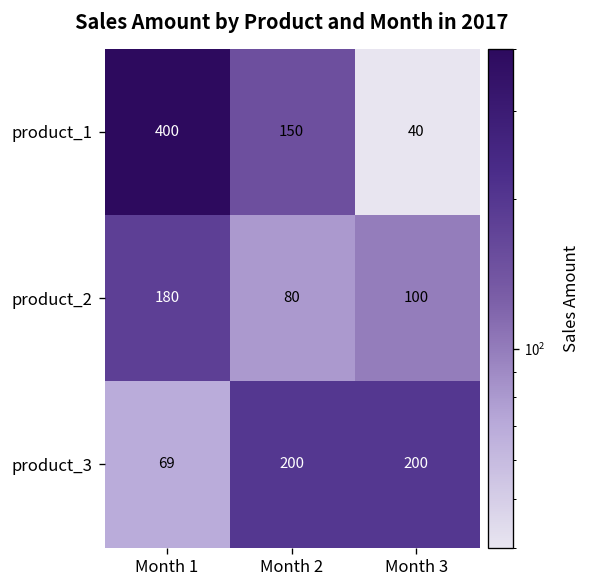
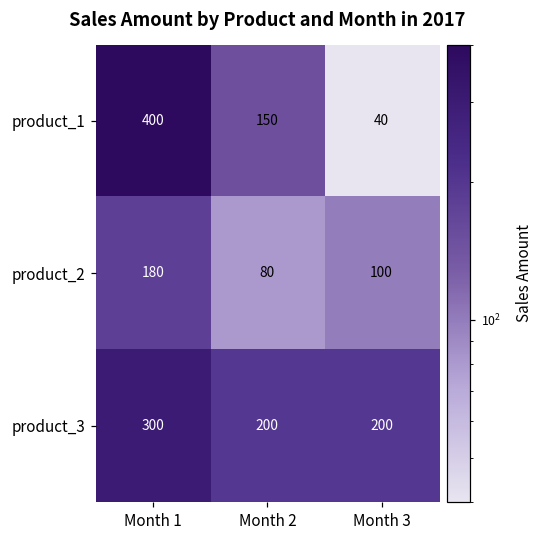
  {
    "product_1": {
      "Month 1": 400,
      "Month 2": 150,
      "Month 3": 40
    },
    "product_2": {
      "Month 1": 180,
      "Month 2": 80,
      "Month 3": 100
    },
    "product_3": {
-     "Month 1": 69,
+     "Month 1": 300,
      "Month 2": 200,
      "Month 3": 200
    }
  }
